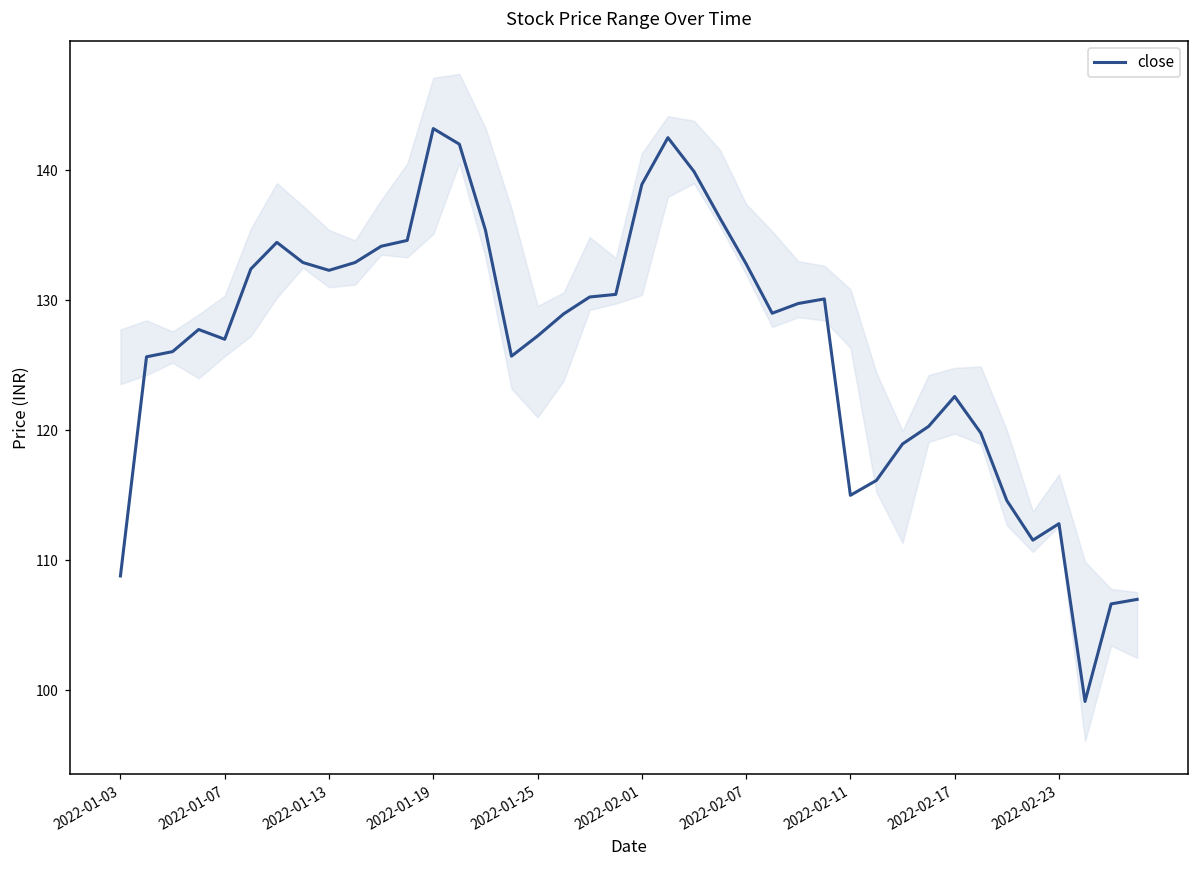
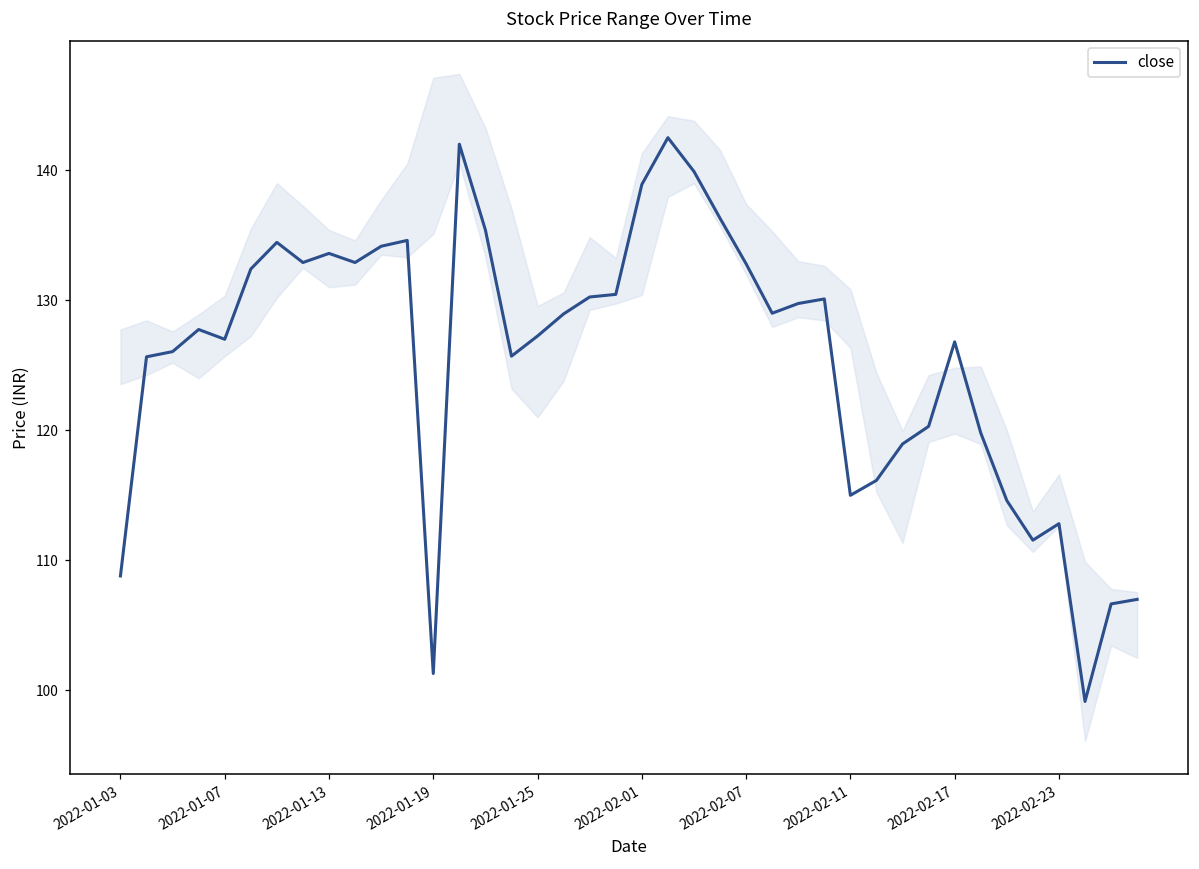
  {
    "close": {
      "2022-01-03": 108.8,
      "2022-01-07": 127.0,
-     "2022-01-13": 132.3,
-     "2022-01-19": 143.2,
+     "2022-01-13": 133.6,
+     "2022-01-19": 101.3,
      "2022-01-25": 127.3,
      "2022-02-01": 138.9,
      "2022-02-07": 132.8,
      "2022-02-11": 115.0,
-     "2022-02-17": 122.6,
+     "2022-02-17": 126.8,
      "2022-02-23": 112.8
    }
  }
